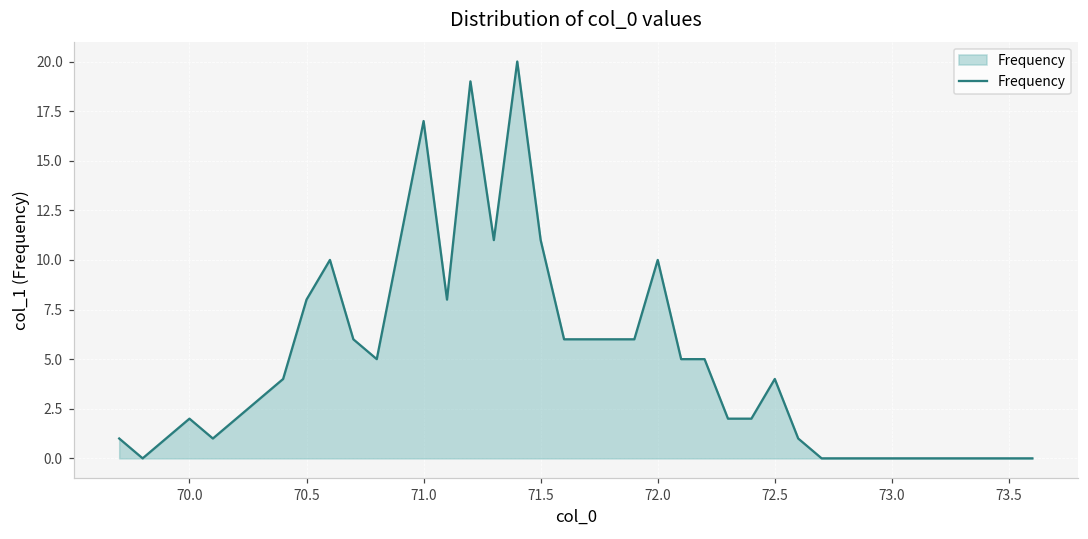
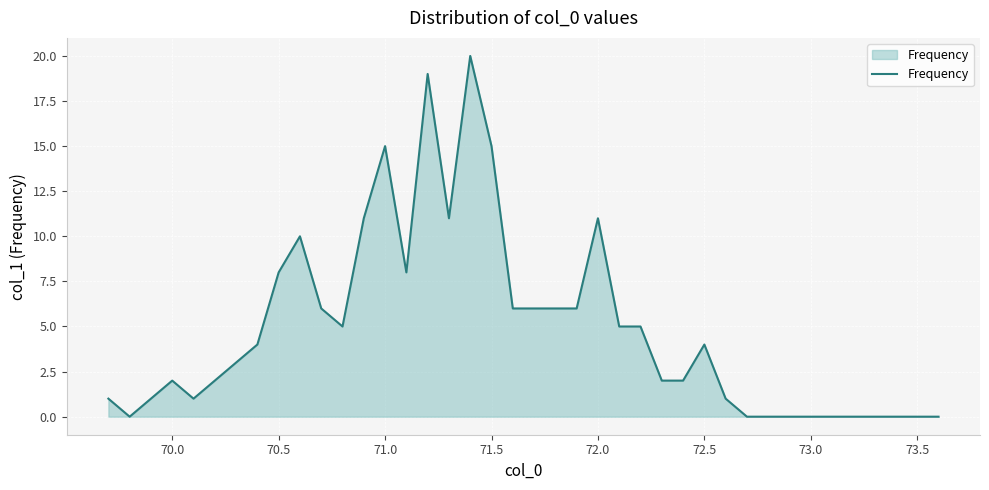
  {
    "70.0": 2,
    "70.5": 8,
-   "71.0": 17,
-   "71.5": 11,
-   "72.0": 10,
+   "71.0": 15,
+   "71.5": 15,
+   "72.0": 11,
    "72.5": 4,
    "73.0": 0,
    "73.5": 0
  }
